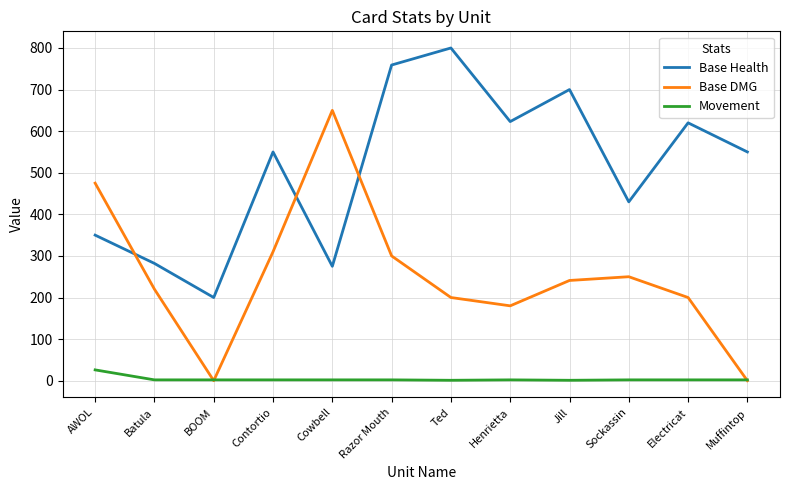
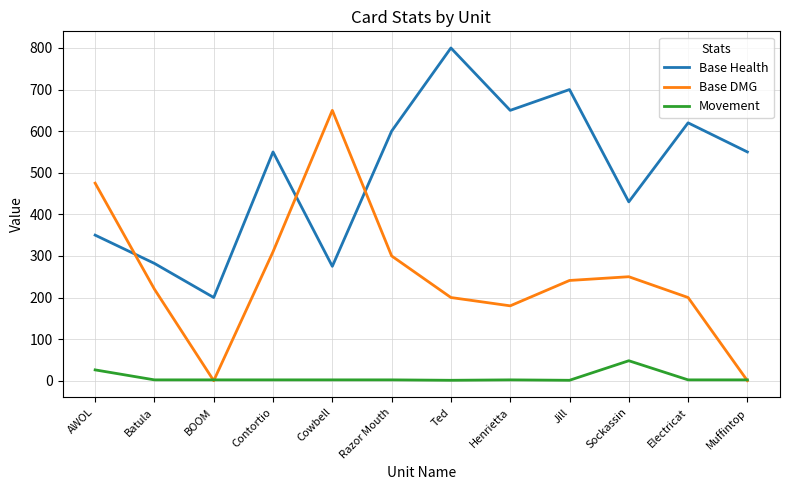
  {
    "Base Health": {
      "AWOL": 350,
      "Batula": 280,
      "BOOM": 200,
      "Contortio": 550,
      "Cowbell": 280,
-     "Razor Mouth": 760,
+     "Razor Mouth": 600,
      "Ted": 800,
-     "Henrietta": 620,
+     "Henrietta": 650,
      "Jill": 700,
      "Sockassin": 430,
      "Electricat": 620,
      "Muffintop": 550
    },
    "Base DMG": {
      "AWOL": 480,
      "Batula": 220,
      "Contortio": 310,
      "Cowbell": 650,
      "Razor Mouth": 300,
      "Ted": 200,
      "Henrietta": 180,
      "Jill": 240,
      "Sockassin": 250,
      "Electricat": 200
    },
    "Movement": {
      "AWOL": 30,
      "Batula": 0,
      "Contortio": 0,
      "Cowbell": 0,
      "Razor Mouth": 0,
      "Ted": 0,
      "Henrietta": 0,
      "Jill": 0,
-     "Sockassin": 0,
+     "Sockassin": 50,
      "Electricat": 0
    }
  }
